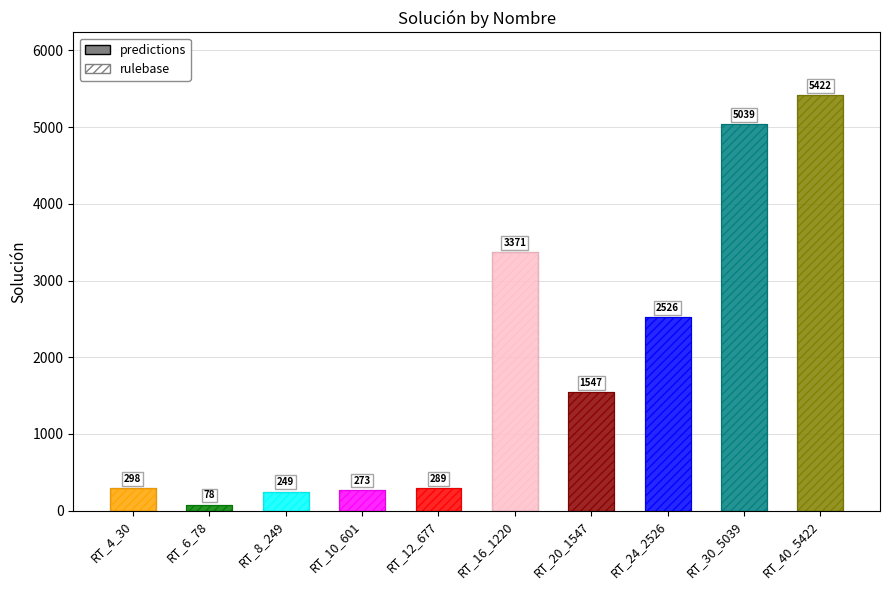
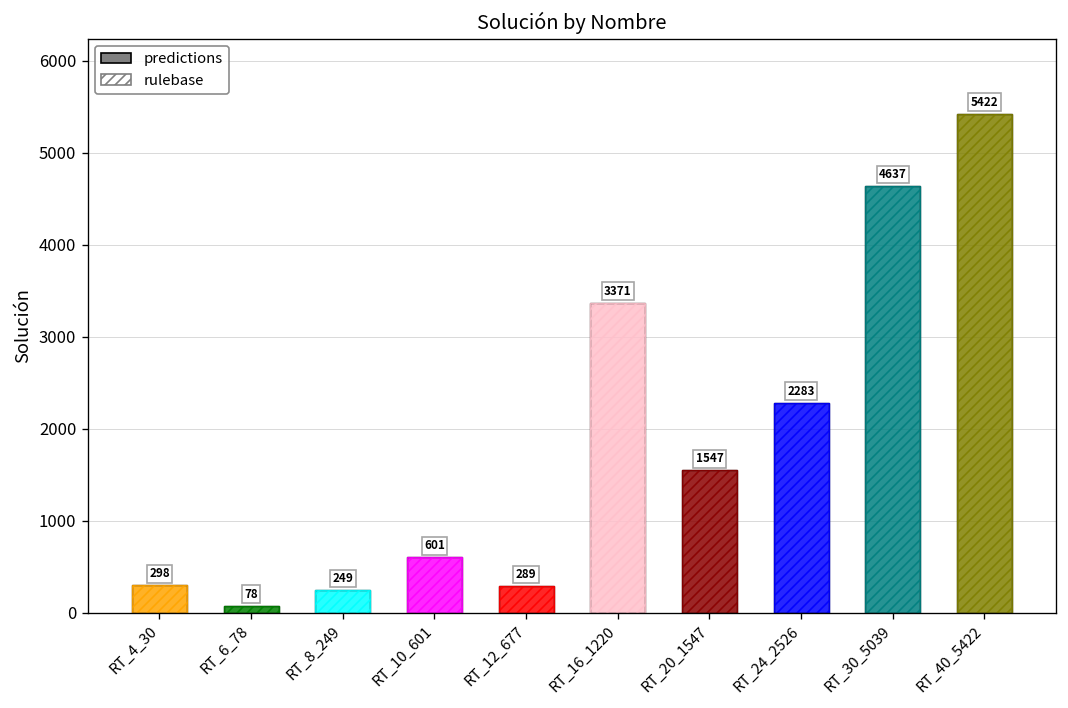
  {
-   "RT_10_601": 273,
-   "RT_24_2526": 2526,
-   "RT_30_5039": 5039
+   "RT_10_601": 601,
+   "RT_24_2526": 2283,
+   "RT_30_5039": 4637
  }
